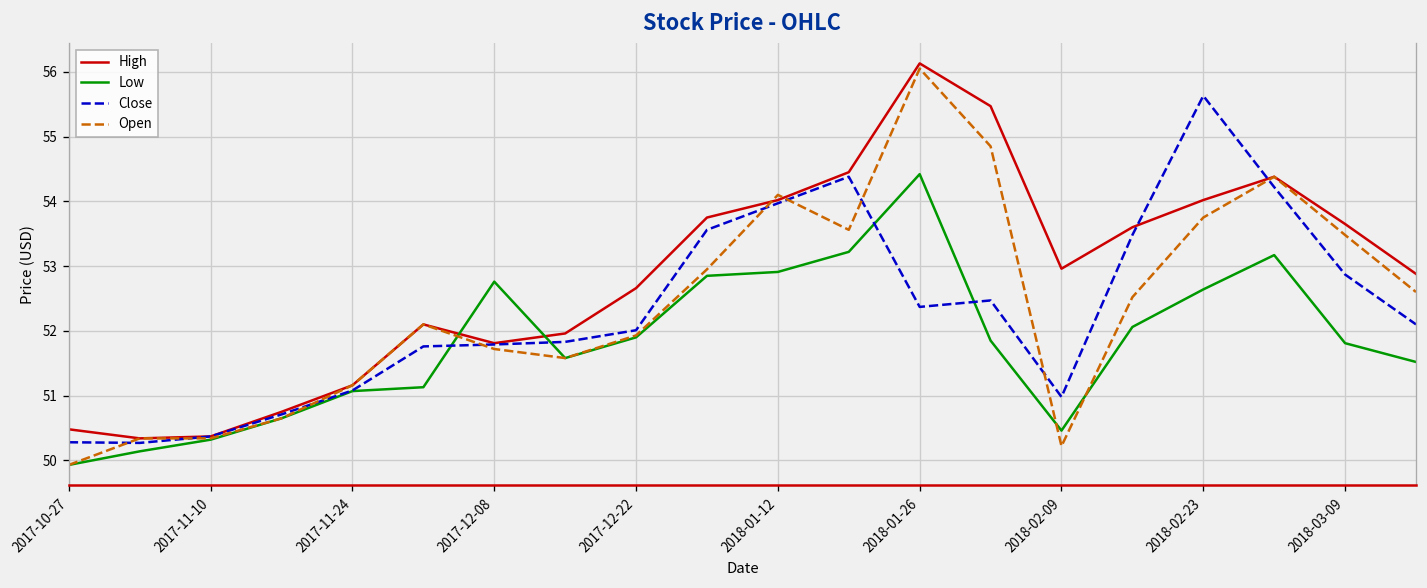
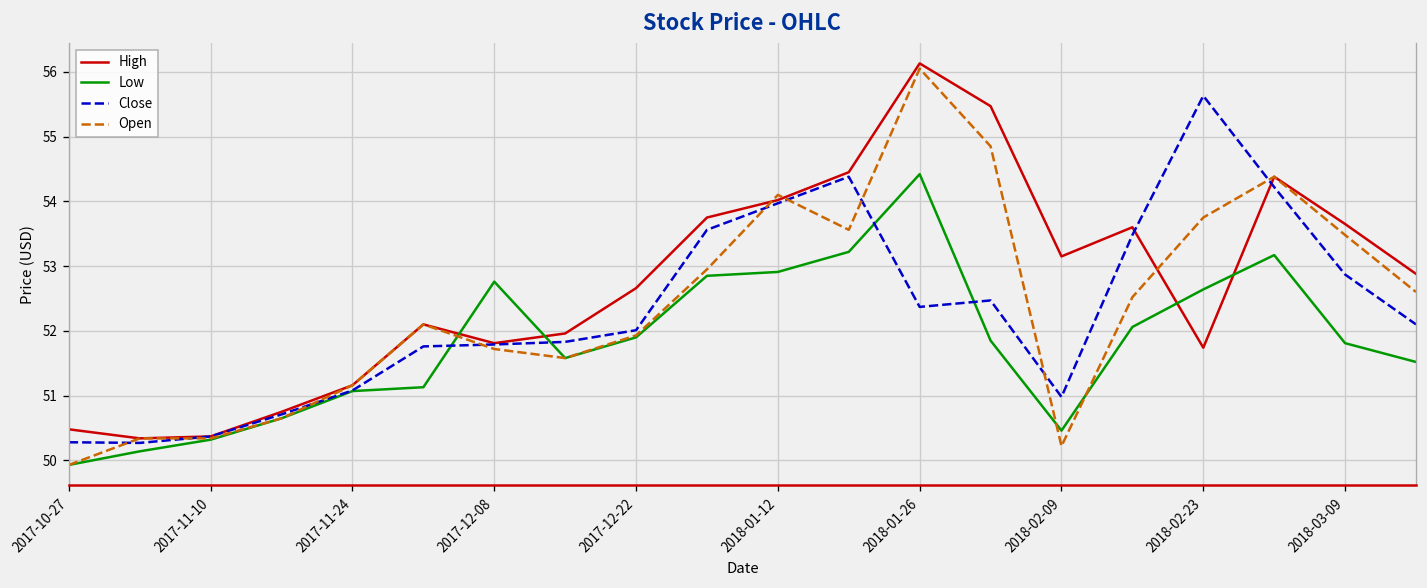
  {
    "High": {
      "2017-10-27": 50.5,
      "2017-12-22": 52.7,
      "2018-01-12": 54.0,
      "2018-01-26": 56.1,
-     "2018-02-09": 53.0,
-     "2018-02-23": 54.0,
+     "2018-02-09": 53.2,
+     "2018-02-23": 51.7,
      "2018-03-09": 53.7
    },
    "Low": {
      "2017-12-08": 52.8,
      "2018-01-12": 52.9,
      "2018-01-26": 54.4,
      "2018-02-09": 50.5,
      "2018-02-23": 52.6,
      "2018-03-09": 51.8
    },
    "Close": {
      "2017-10-27": 50.3,
      "2017-12-22": 52.0,
      "2018-01-12": 54.0,
      "2018-01-26": 52.4,
      "2018-02-09": 51.0,
      "2018-02-23": 55.6,
      "2018-03-09": 52.9
    },
    "Open": {
      "2017-12-08": 51.7,
      "2018-01-12": 54.1,
      "2018-01-26": 56.1,
      "2018-02-09": 50.2,
      "2018-02-23": 53.8,
      "2018-03-09": 53.5
    }
  }
